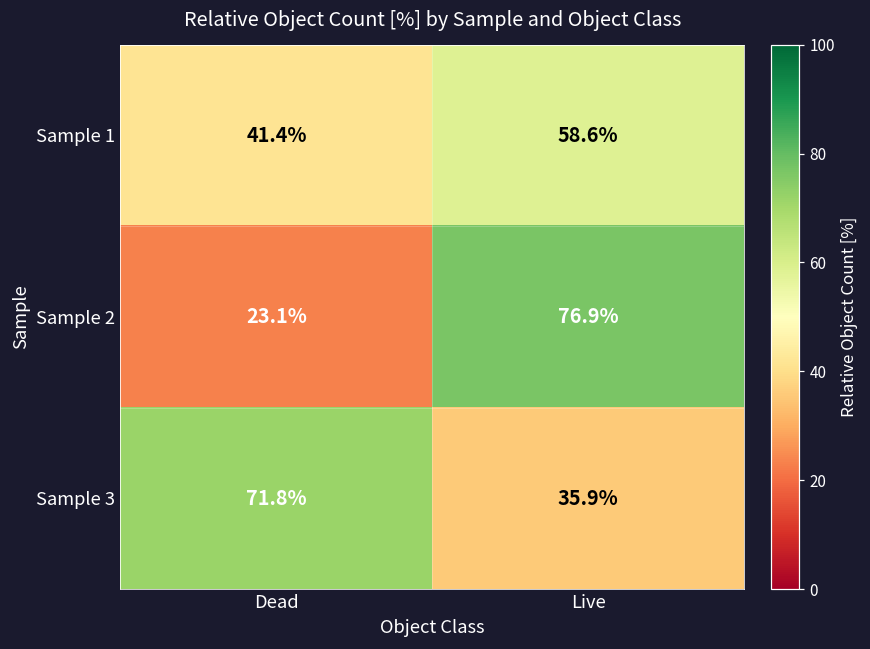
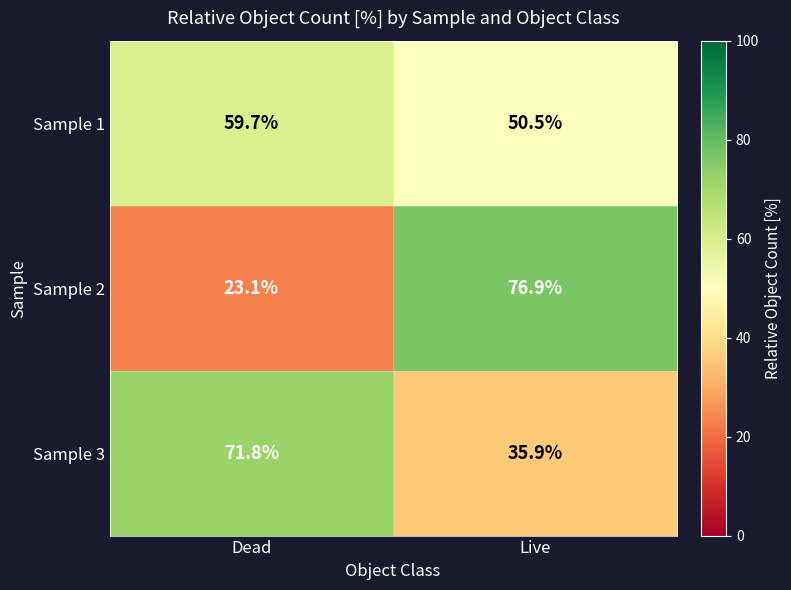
  {
    "Sample 1": {
-     "Dead": "41.4%",
-     "Live": "58.6%"
+     "Dead": "59.7%",
+     "Live": "50.5%"
    },
    "Sample 2": {
      "Dead": "23.1%",
      "Live": "76.9%"
    },
    "Sample 3": {
      "Dead": "71.8%",
      "Live": "35.9%"
    }
  }
